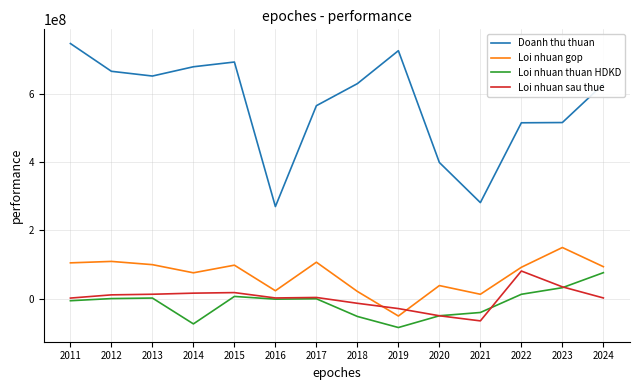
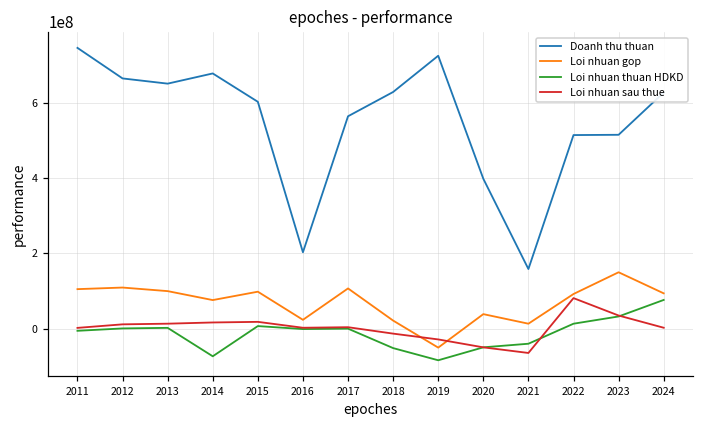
  {
    "Doanh thu thuan": {
      "2011": 750000000,
      "2012": 660000000,
      "2013": 650000000,
      "2014": 680000000,
-     "2015": 690000000,
-     "2016": 270000000,
+     "2015": 600000000,
+     "2016": 200000000,
      "2017": 560000000,
      "2018": 630000000,
      "2019": 730000000,
      "2020": 400000000,
-     "2021": 280000000,
+     "2021": 160000000,
      "2022": 510000000,
      "2023": 520000000
    },
    "Loi nhuan gop": {
      "2011": 110000000,
      "2012": 110000000,
      "2013": 100000000,
      "2014": 80000000,
      "2015": 100000000,
      "2016": 20000000,
      "2017": 110000000,
      "2018": 20000000,
      "2019": -50000000,
      "2020": 40000000,
      "2021": 10000000,
      "2022": 90000000,
      "2023": 150000000,
      "2024": 90000000
    },
    "Loi nhuan thuan HDKD": {
      "2011": -10000000,
      "2012": 0,
      "2013": 0,
      "2014": -70000000,
      "2015": 10000000,
      "2018": -50000000,
      "2019": -80000000,
      "2021": -40000000,
      "2022": 10000000,
      "2024": 80000000
    },
    "Loi nhuan sau thue": {
      "2011": 0,
      "2012": 10000000,
      "2013": 10000000,
      "2014": 20000000,
      "2015": 20000000,
      "2018": -10000000,
      "2019": -30000000,
      "2021": -60000000,
      "2022": 80000000,
      "2024": 0
    }
  }
